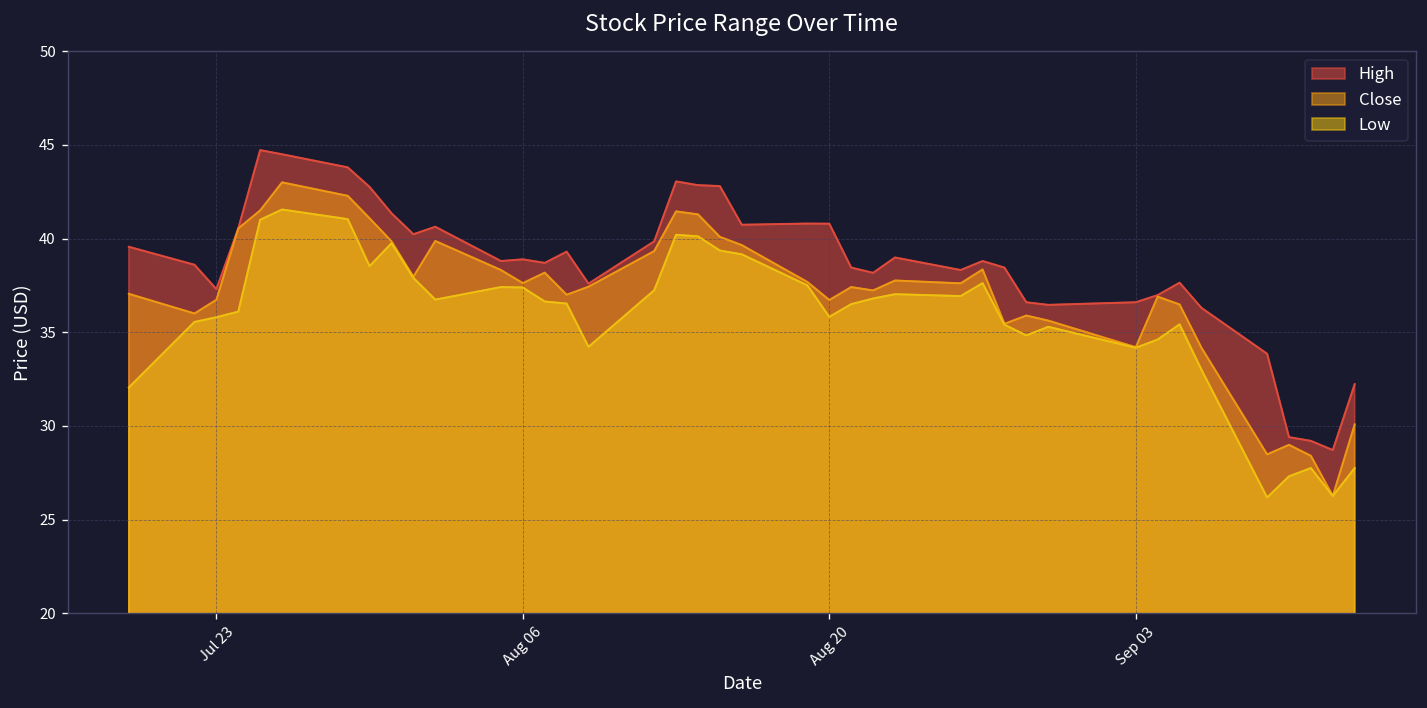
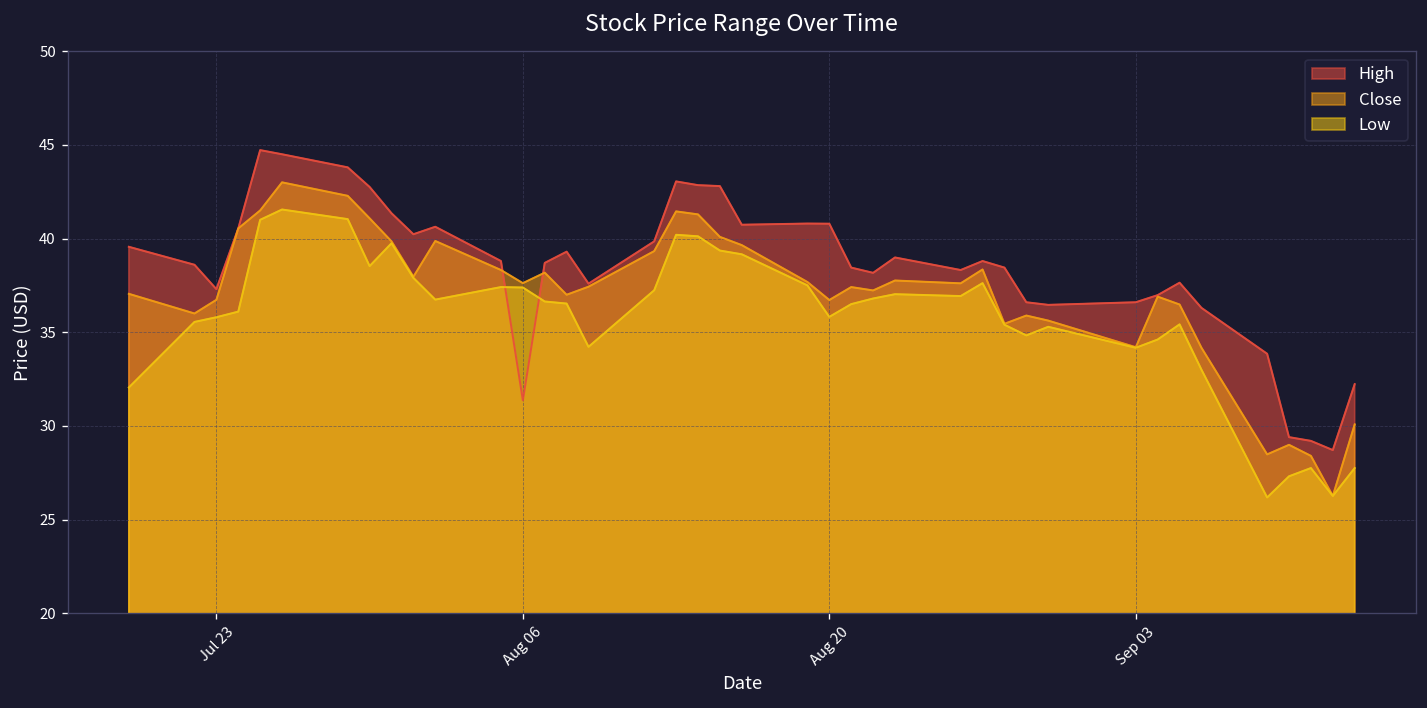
  {
    "High": {
      "Jul 23": 37.3,
-     "Aug 06": 38.9,
+     "Aug 06": 31.4,
      "Aug 20": 40.8,
      "Sep 03": 36.6
    }
  }
